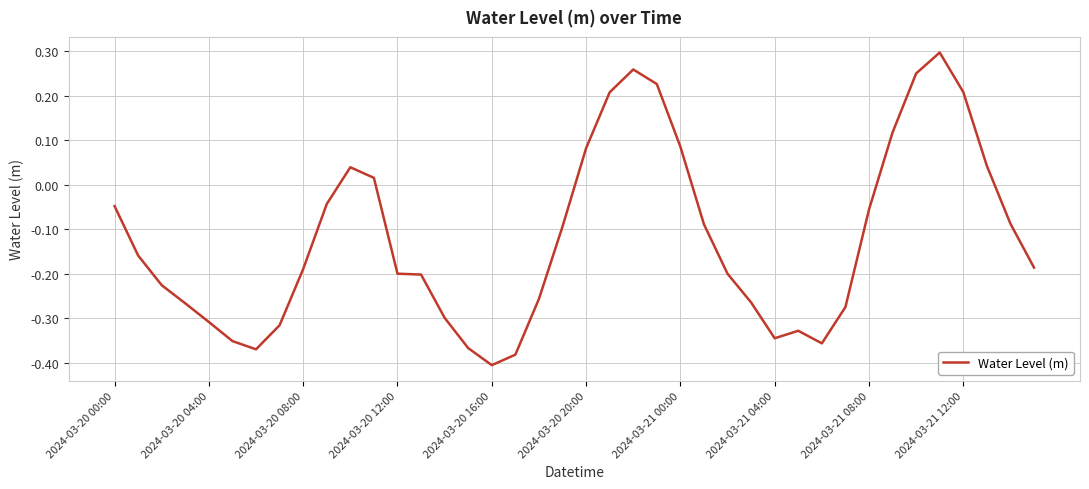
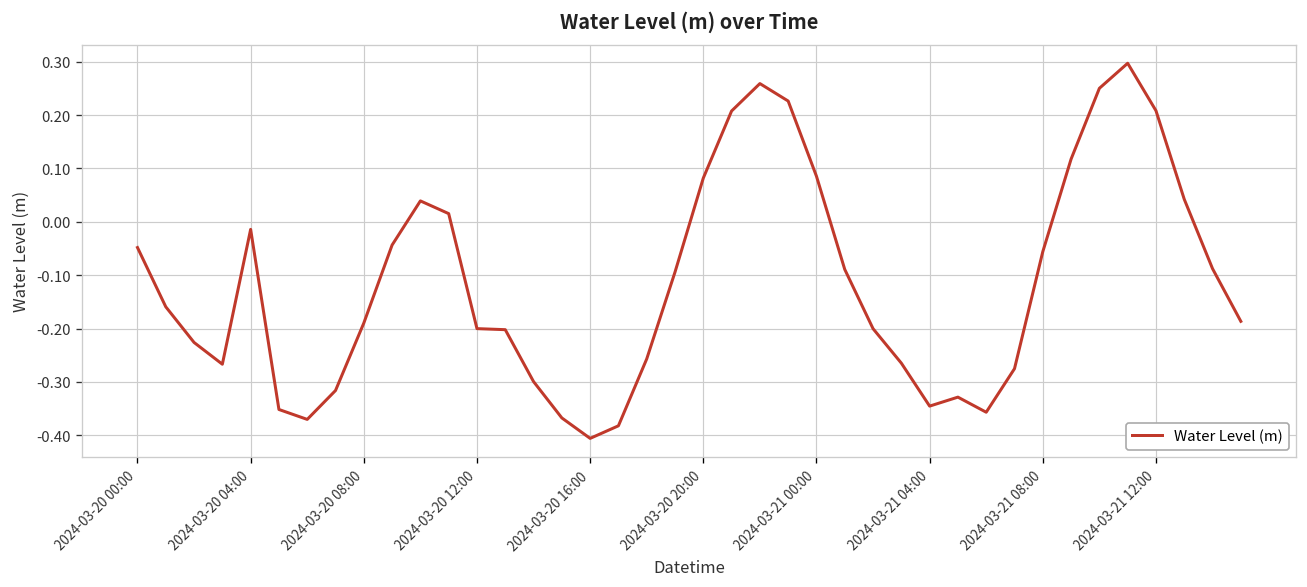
  {
    "2024-03-20 00:00": -0.05,
-   "2024-03-20 04:00": -0.31,
+   "2024-03-20 04:00": -0.01,
    "2024-03-20 08:00": -0.19,
    "2024-03-20 12:00": -0.20,
    "2024-03-20 16:00": -0.41,
    "2024-03-20 20:00": 0.08,
    "2024-03-21 00:00": 0.09,
    "2024-03-21 04:00": -0.35,
    "2024-03-21 08:00": -0.06,
    "2024-03-21 12:00": 0.21
  }
